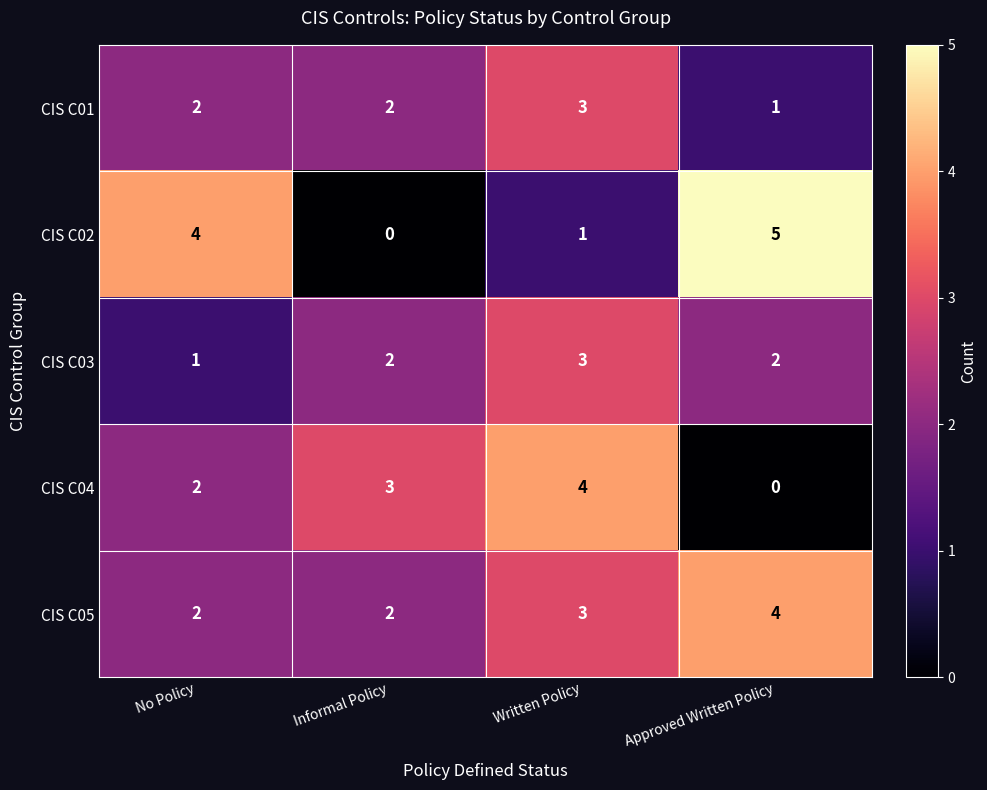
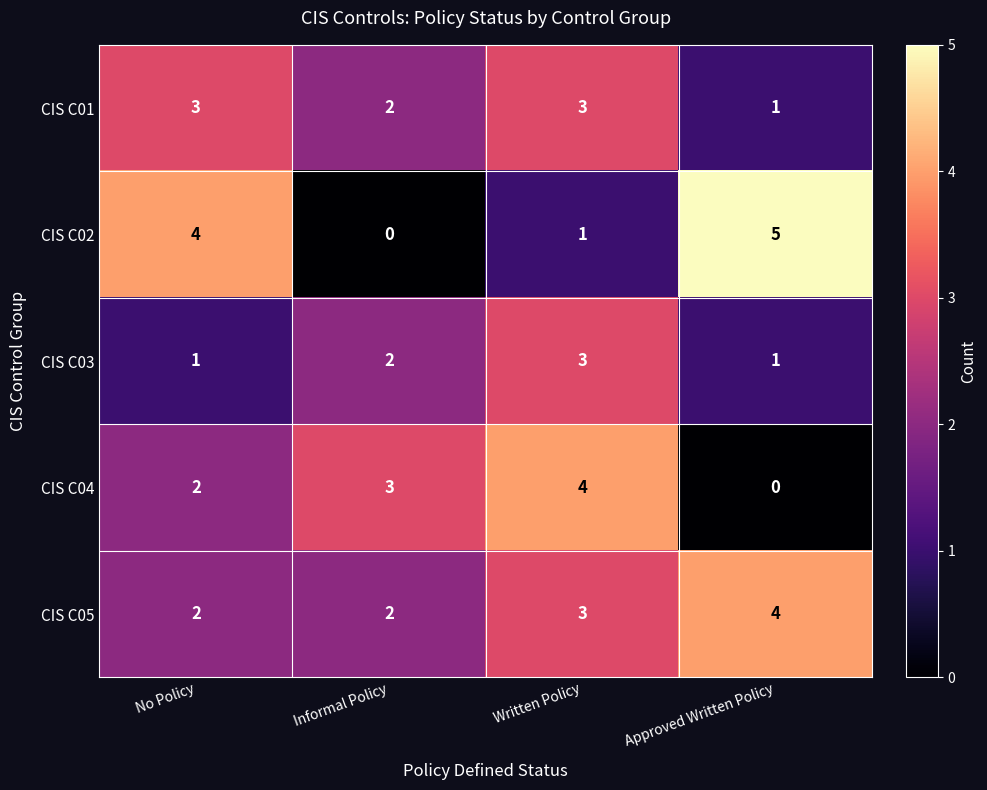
  {
    "CIS C01": {
-     "No Policy": 2,
+     "No Policy": 3,
      "Informal Policy": 2,
      "Written Policy": 3,
      "Approved Written Policy": 1
    },
    "CIS C02": {
      "No Policy": 4,
      "Informal Policy": 0,
      "Written Policy": 1,
      "Approved Written Policy": 5
    },
    "CIS C03": {
      "No Policy": 1,
      "Informal Policy": 2,
      "Written Policy": 3,
-     "Approved Written Policy": 2
+     "Approved Written Policy": 1
    },
    "CIS C04": {
      "No Policy": 2,
      "Informal Policy": 3,
      "Written Policy": 4,
      "Approved Written Policy": 0
    },
    "CIS C05": {
      "No Policy": 2,
      "Informal Policy": 2,
      "Written Policy": 3,
      "Approved Written Policy": 4
    }
  }
